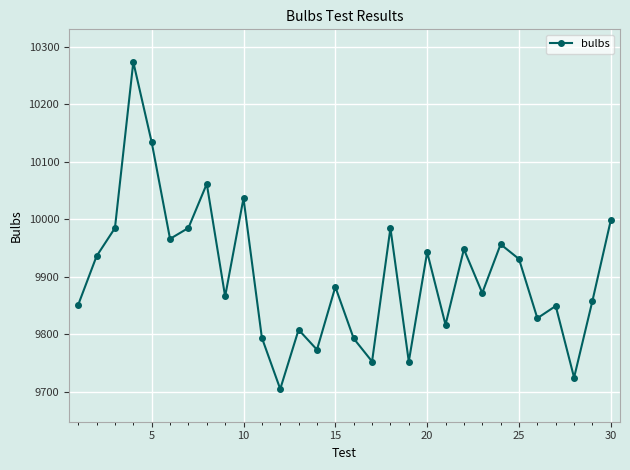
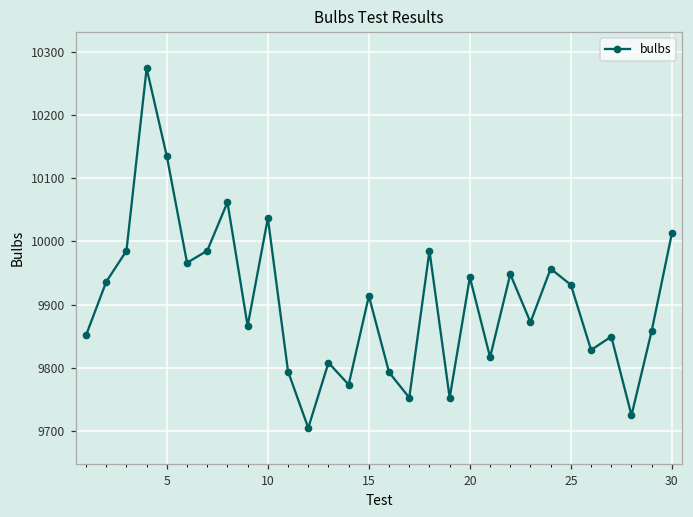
  {
    "5": 10130,
    "10": 10040,
-   "15": 9880,
+   "15": 9910,
    "20": 9940,
    "25": 9930,
-   "30": 10000
+   "30": 10010
  }
